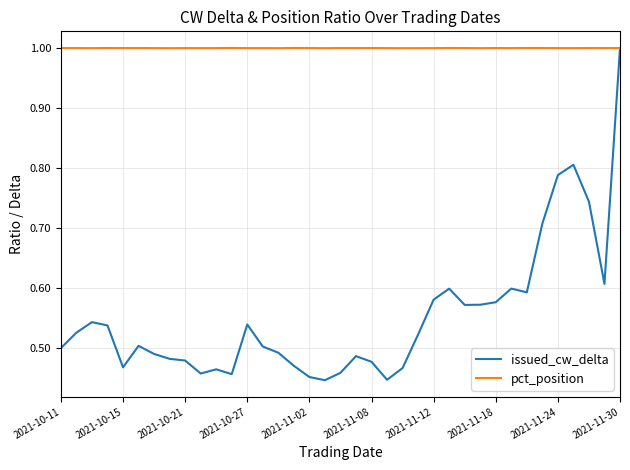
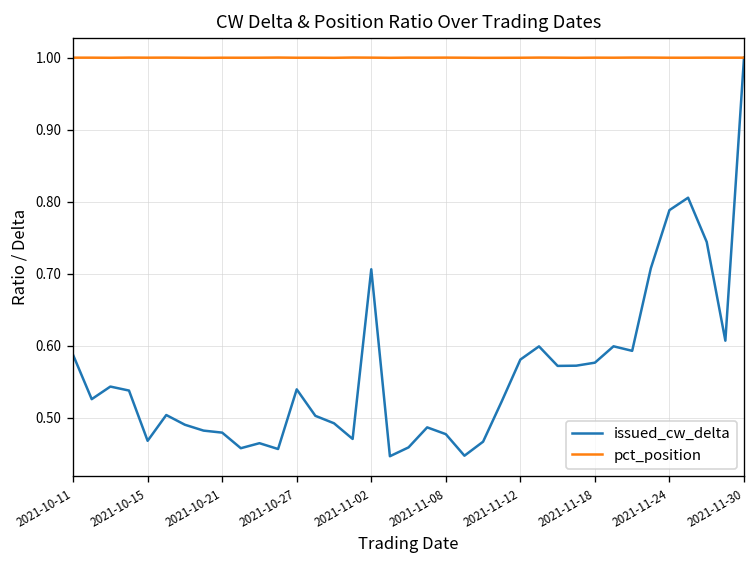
  {
    "issued_cw_delta": {
-     "2021-10-11": 0.50,
+     "2021-10-11": 0.59,
      "2021-10-15": 0.47,
      "2021-10-21": 0.48,
      "2021-10-27": 0.54,
-     "2021-11-02": 0.45,
+     "2021-11-02": 0.71,
      "2021-11-08": 0.48,
      "2021-11-12": 0.58,
      "2021-11-18": 0.58,
      "2021-11-24": 0.79
    },
    "pct_position": {
      "2021-10-11": 1.00,
      "2021-10-15": 1.00,
      "2021-10-21": 1.00,
      "2021-10-27": 1.00,
      "2021-11-02": 1.00,
      "2021-11-08": 1.00,
      "2021-11-12": 1.00,
      "2021-11-18": 1.00,
      "2021-11-24": 1.00
    }
  }
